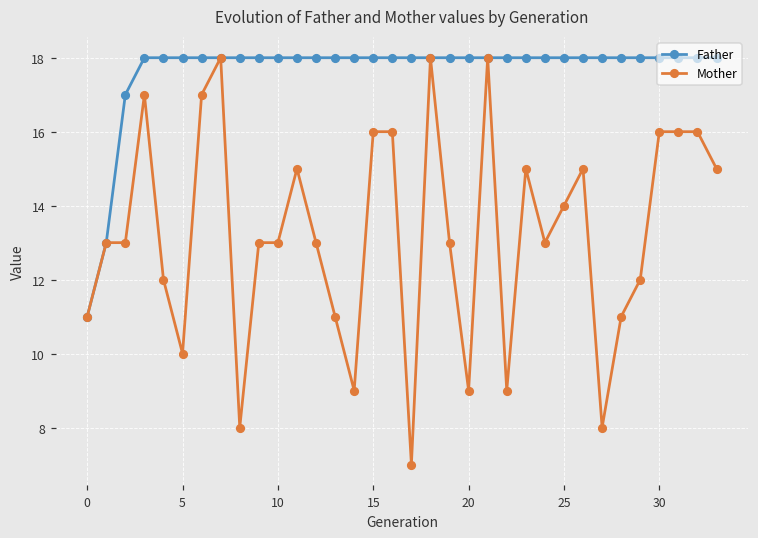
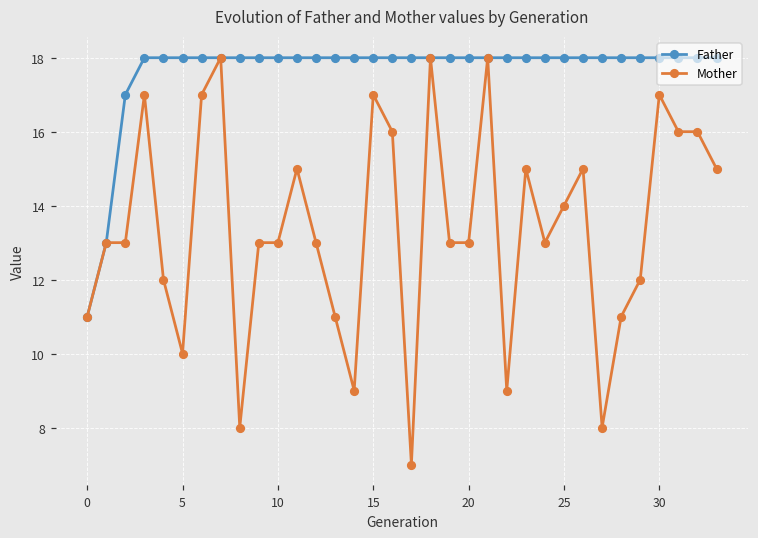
  {
    "Father": {
      "5": 18,
      "10": 18,
      "15": 18,
      "20": 18,
      "25": 18
    },
    "Mother": {
      "5": 10,
      "10": 13,
-     "15": 16,
-     "20": 9,
+     "15": 17,
+     "20": 13,
      "25": 14,
-     "30": 16
+     "30": 17
    }
  }
